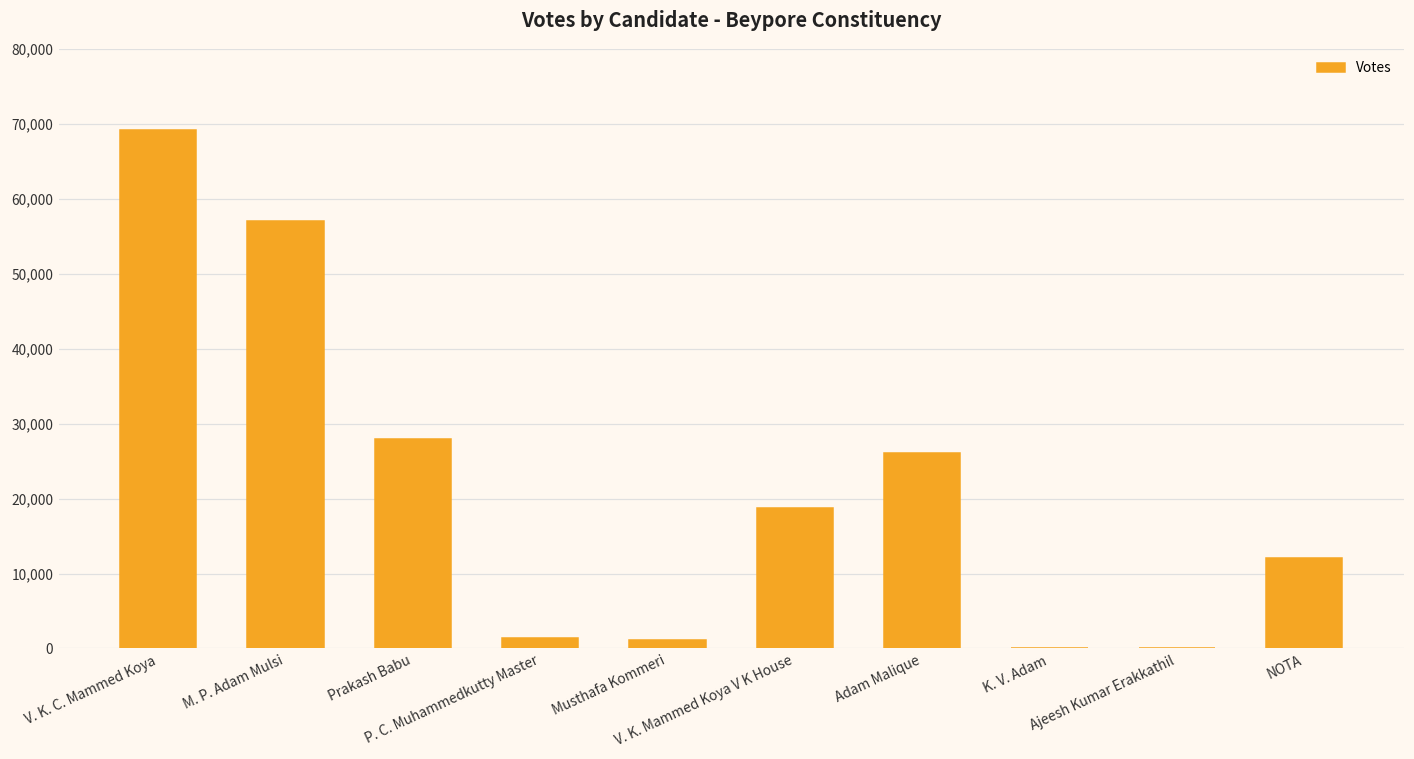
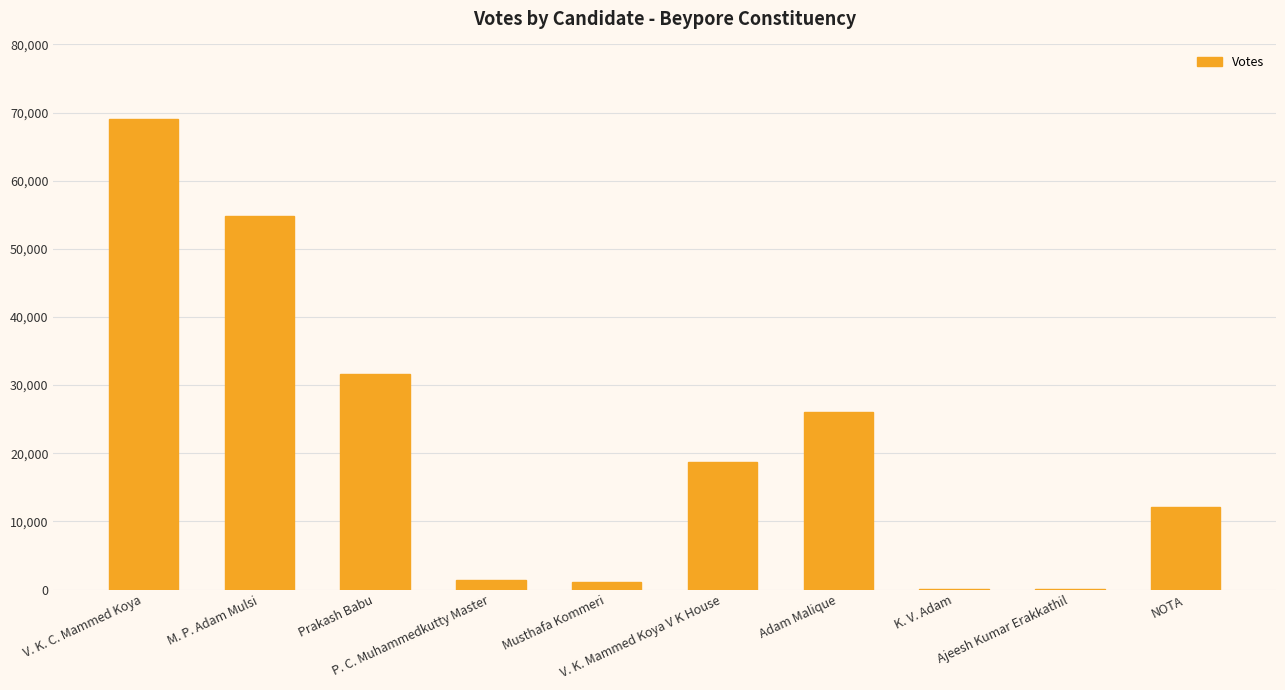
  {
    "V. K. C. Mammed Koya": "69,000",
-   "M. P. Adam Mulsi": "57,000",
-   "Prakash Babu": "28,000",
+   "M. P. Adam Mulsi": "55,000",
+   "Prakash Babu": "32,000",
    "P. C. Muhammedkutty Master": "1,000",
    "Musthafa Kommeri": "1,000",
    "V. K. Mammed Koya V K House": "19,000",
    "Adam Malique": "26,000",
    "NOTA": "12,000"
  }
